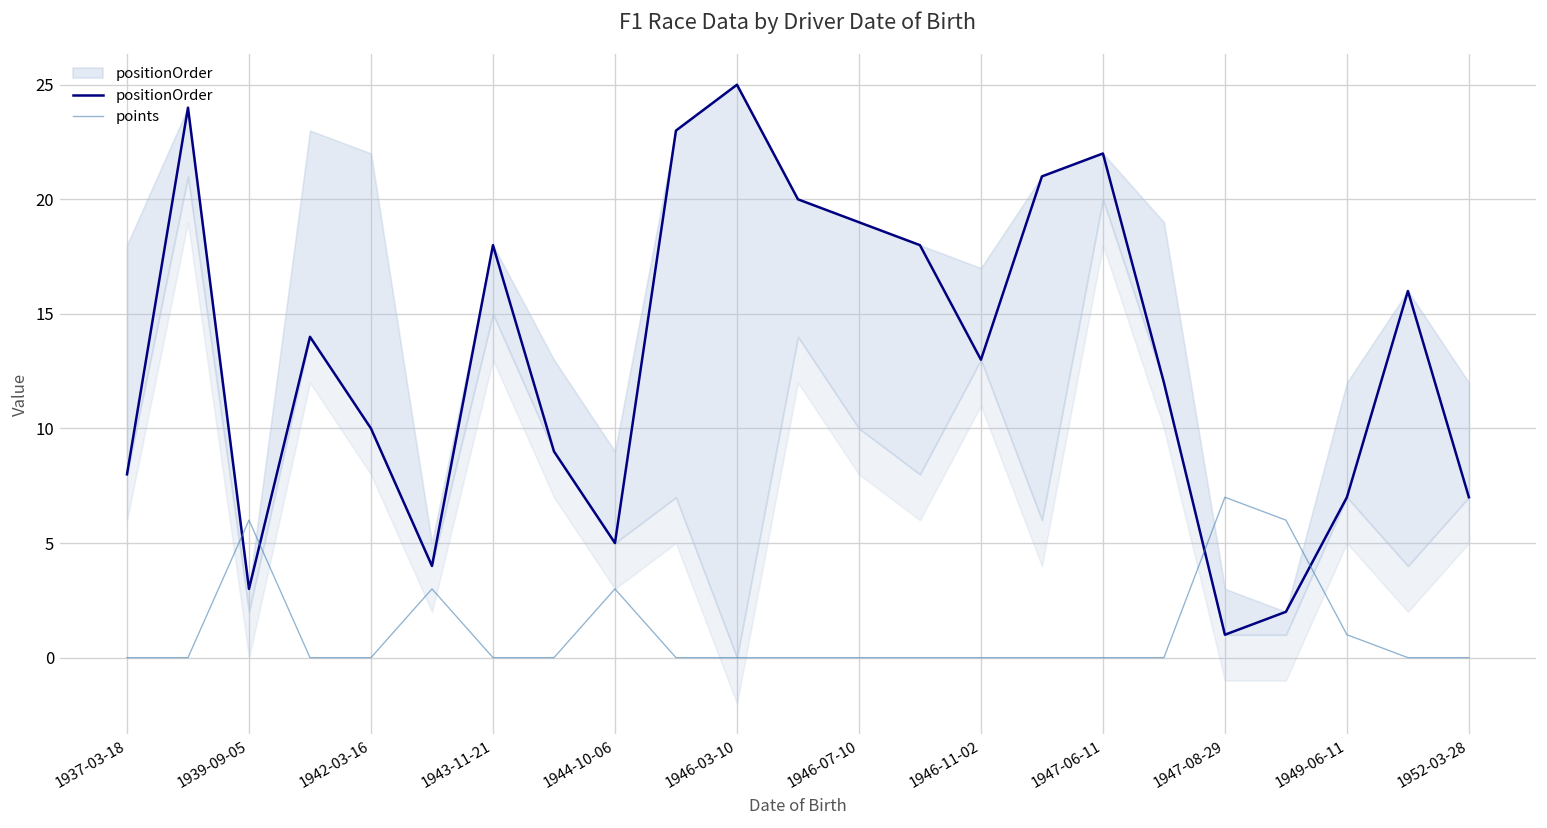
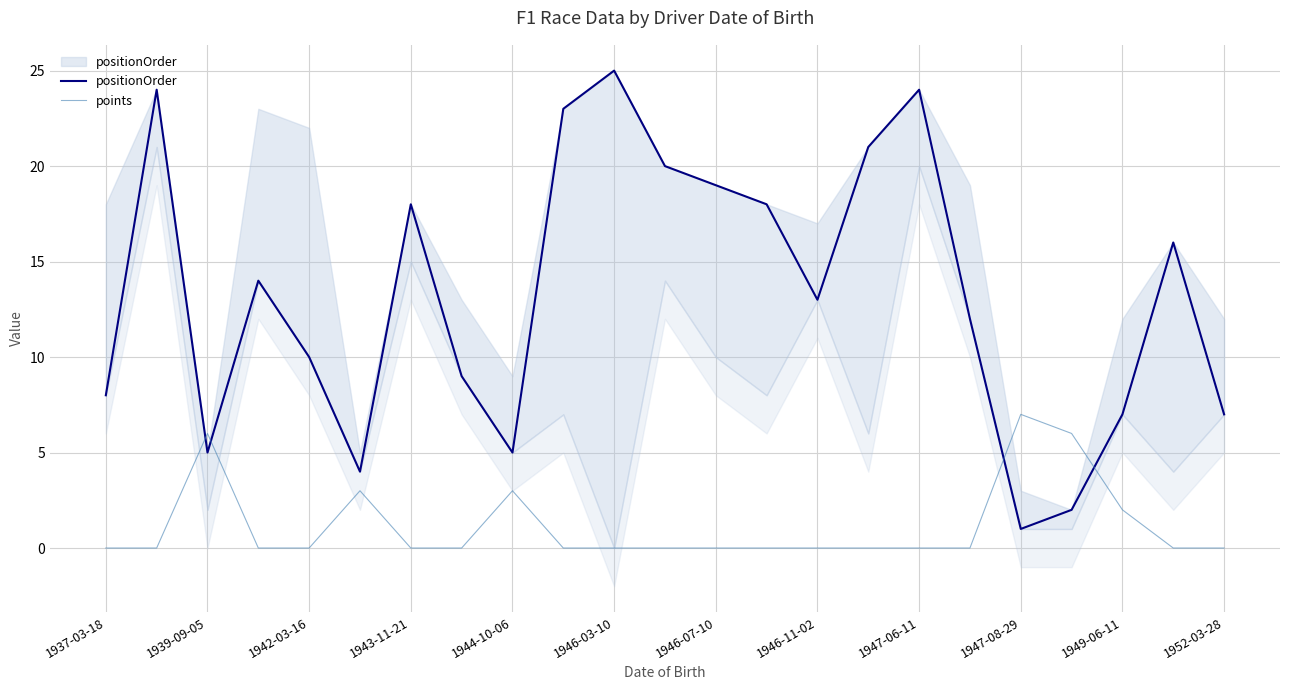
  {
    "positionOrder": {
-     "1939-09-05": 3,
-     "1947-06-11": 22
+     "1939-09-05": 5,
+     "1947-06-11": 24
    },
    "points": {
      "1937-03-18": 0,
      "1939-09-05": 6,
      "1942-03-16": 0,
      "1943-11-21": 0,
      "1944-10-06": 3,
      "1946-07-10": 0,
      "1946-11-02": 0,
      "1947-06-11": 0,
      "1947-08-29": 7,
-     "1949-06-11": 1,
+     "1949-06-11": 2,
      "1952-03-28": 0
    }
  }
